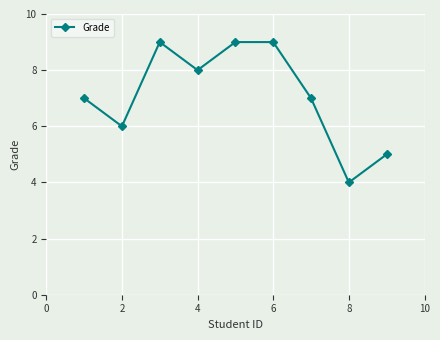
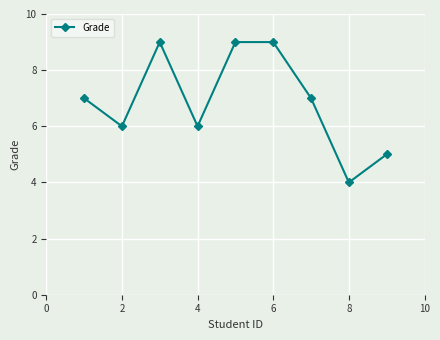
  {
    "2": 6,
-   "4": 8,
+   "4": 6,
    "6": 9,
    "8": 4
  }
